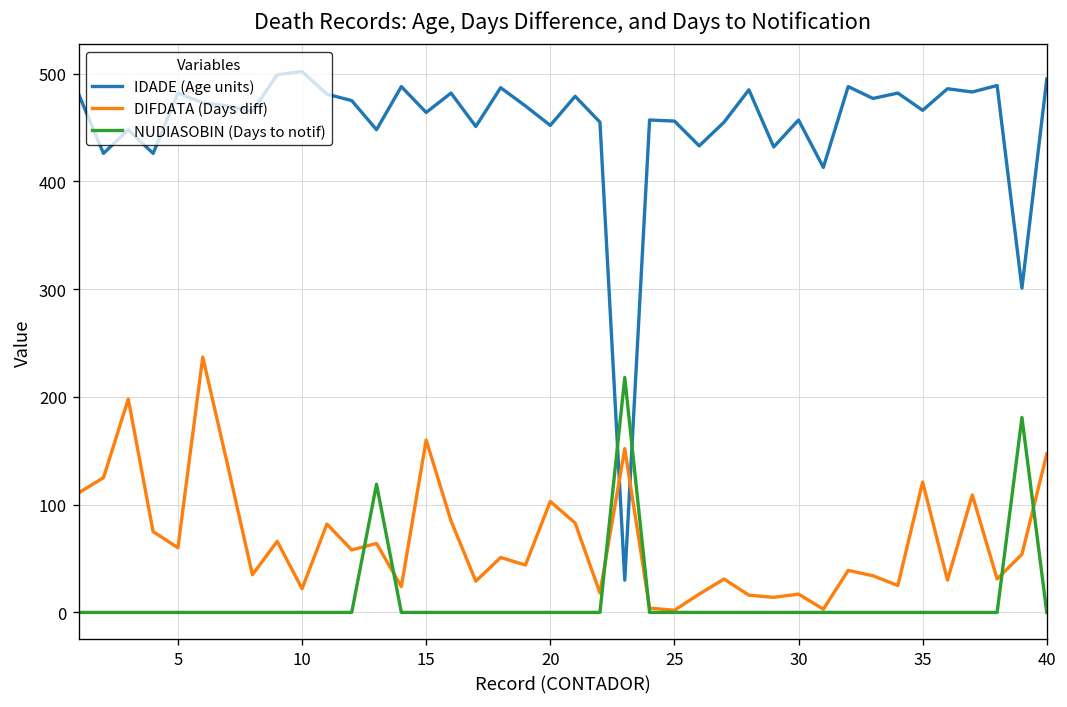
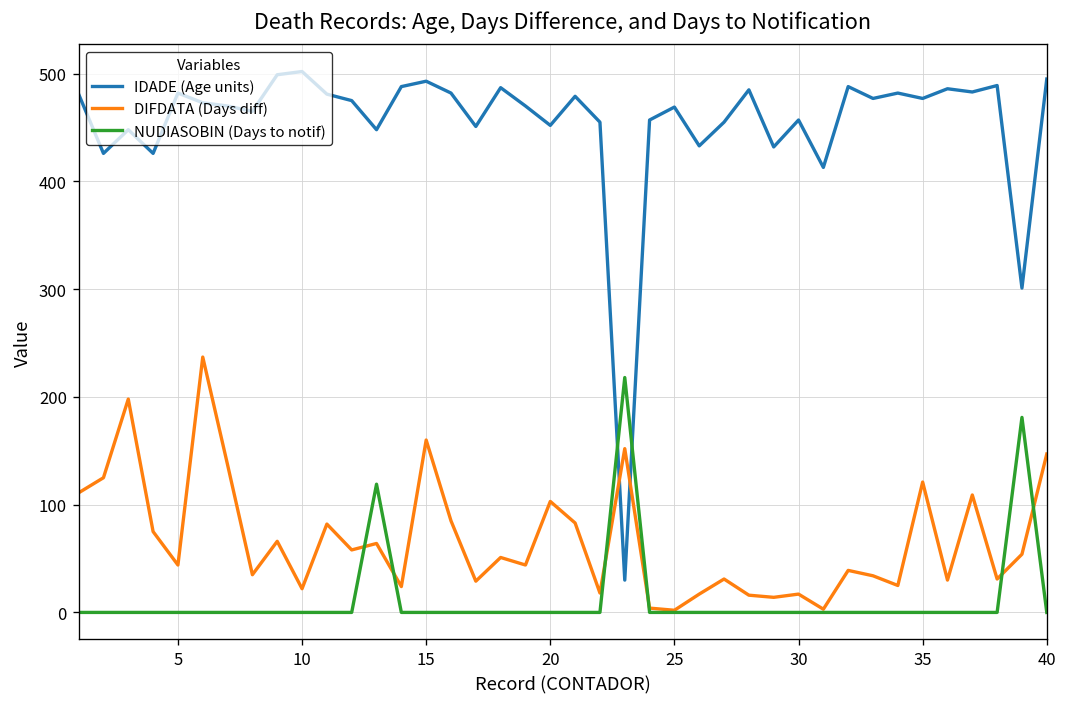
  {
    "IDADE (Age units)": {
-     "15": 460,
+     "15": 490,
      "20": 450,
-     "25": 460,
+     "25": 470,
      "30": 460,
-     "35": 470,
+     "35": 480,
      "40": 500
    },
    "DIFDATA (Days diff)": {
-     "5": 60,
+     "5": 40,
      "10": 20,
      "15": 160,
      "20": 100,
      "30": 20,
      "35": 120,
      "40": 150
    },
    "NUDIASOBIN (Days to notif)": {
      "5": 0,
      "10": 0,
      "15": 0,
      "20": 0,
      "30": 0,
      "35": 0,
      "40": 0
    }
  }
